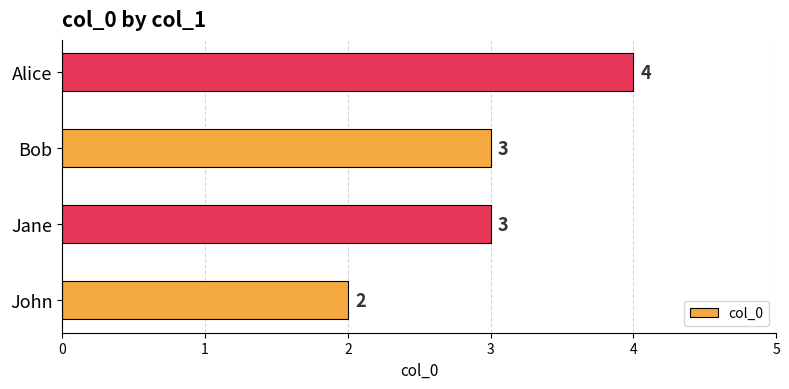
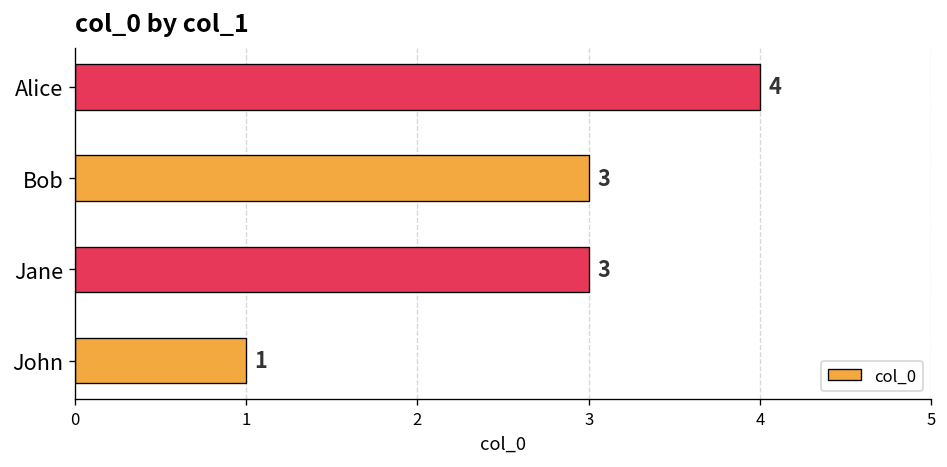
  {
    "Alice": 4,
    "Bob": 3,
    "Jane": 3,
-   "John": 2
+   "John": 1
  }
